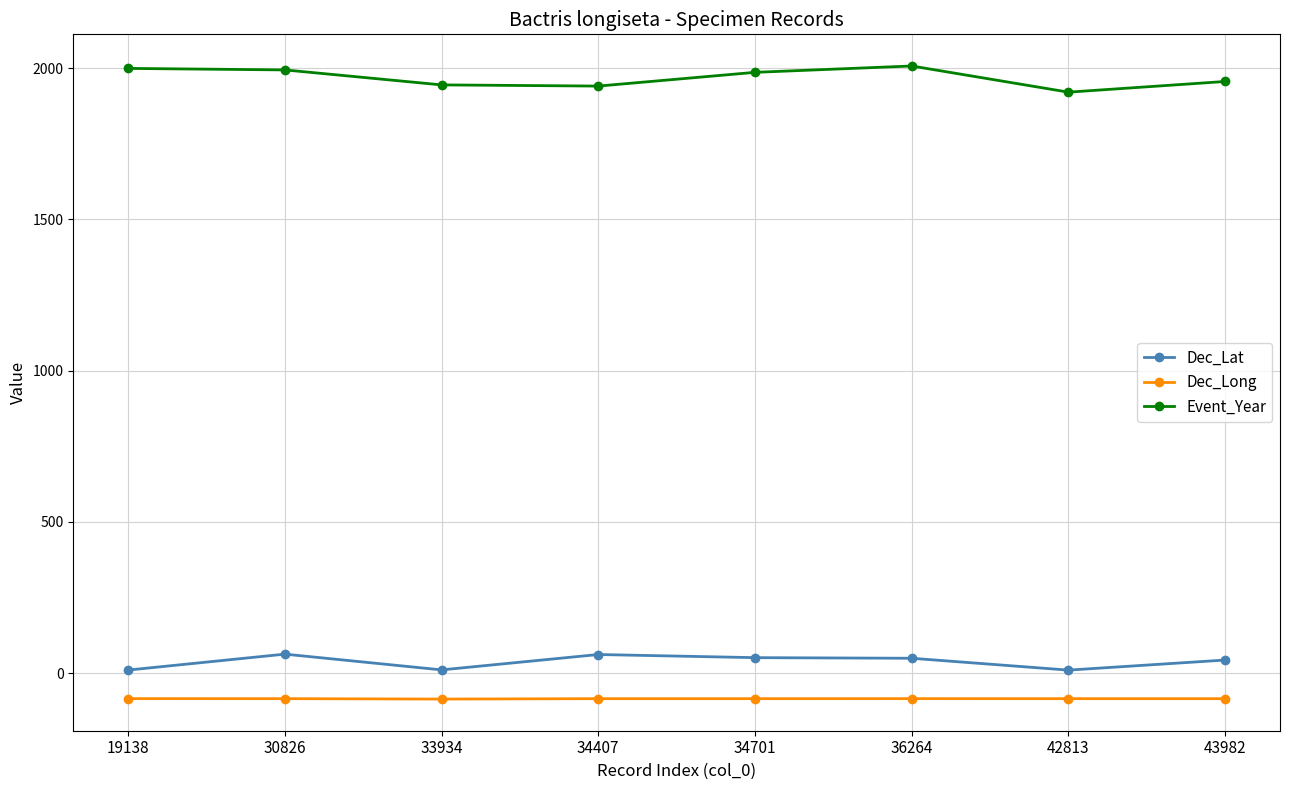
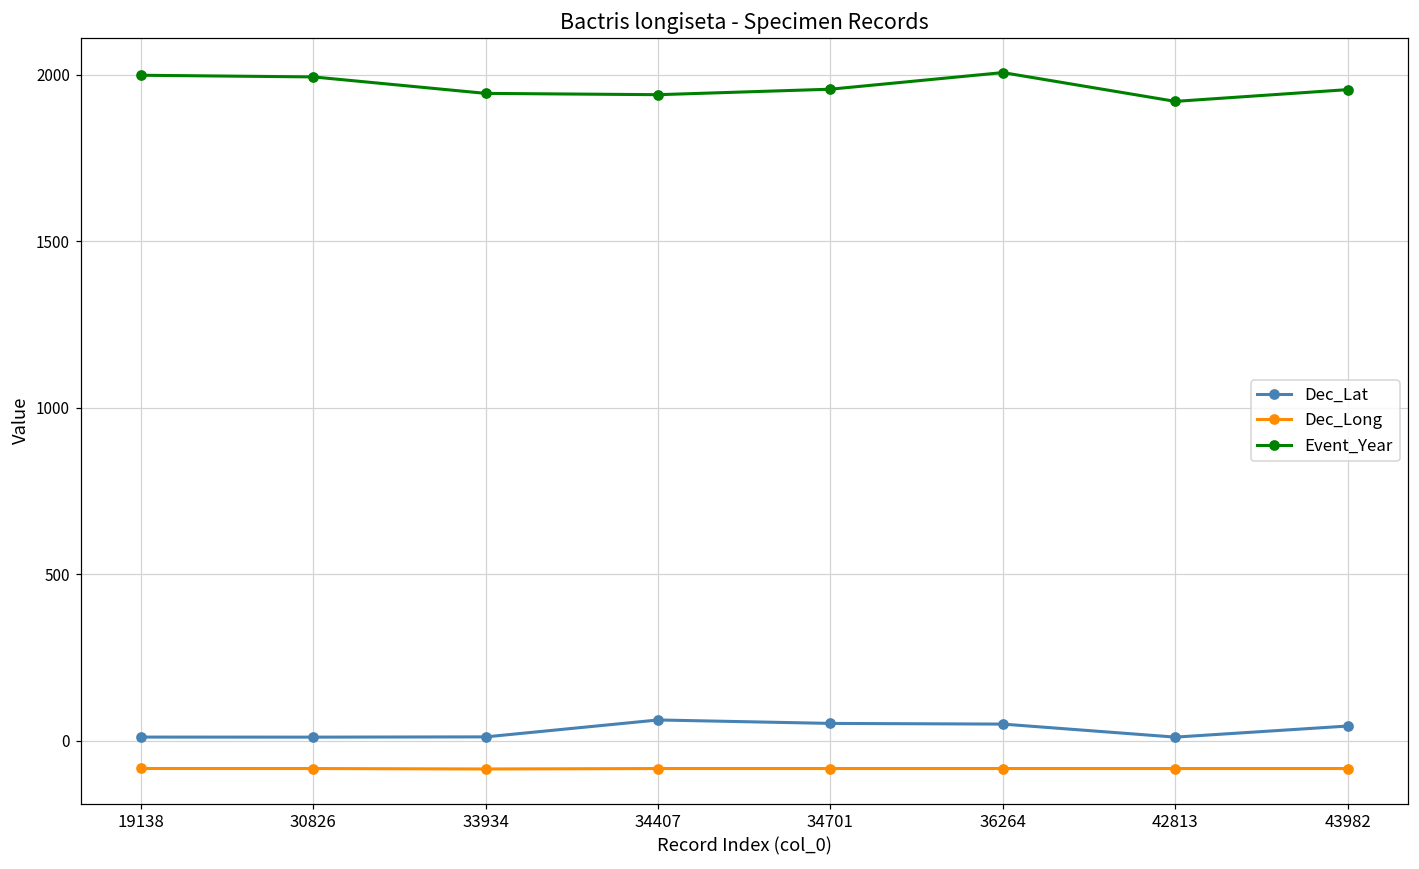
  {
    "Dec_Lat": {
      "19138": 10,
-     "30826": 60,
+     "30826": 10,
      "33934": 10,
      "34407": 60,
      "34701": 50,
      "36264": 50,
      "42813": 10,
      "43982": 40
    },
    "Dec_Long": {
      "19138": -80,
      "30826": -80,
      "33934": -90,
      "34407": -80,
      "34701": -80,
      "36264": -80,
      "42813": -80,
      "43982": -80
    },
    "Event_Year": {
      "19138": 2000,
      "30826": 1990,
      "33934": 1940,
      "34407": 1940,
-     "34701": 1990,
+     "34701": 1960,
      "36264": 2010,
      "42813": 1920,
      "43982": 1960
    }
  }
